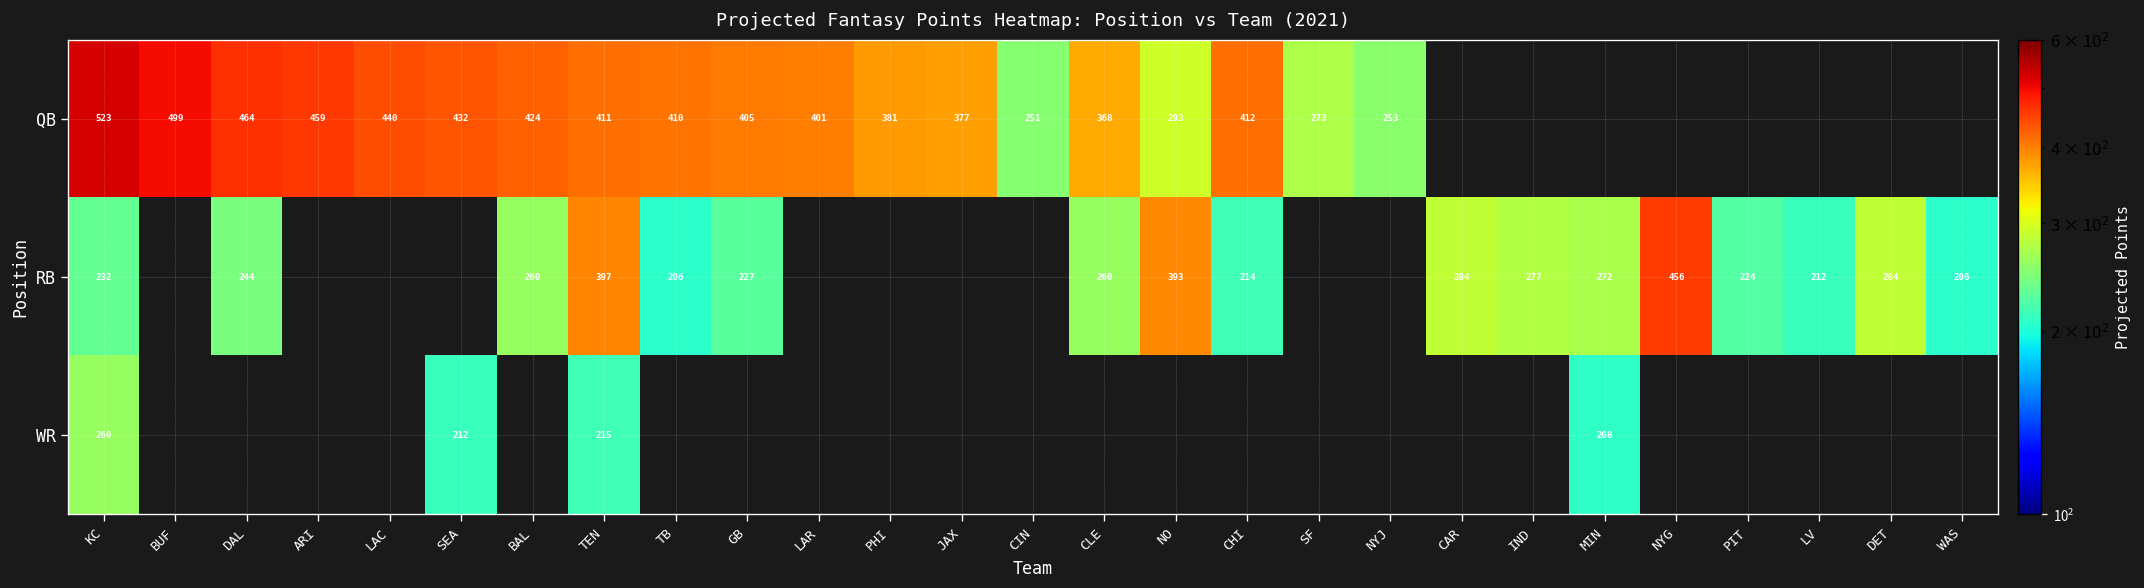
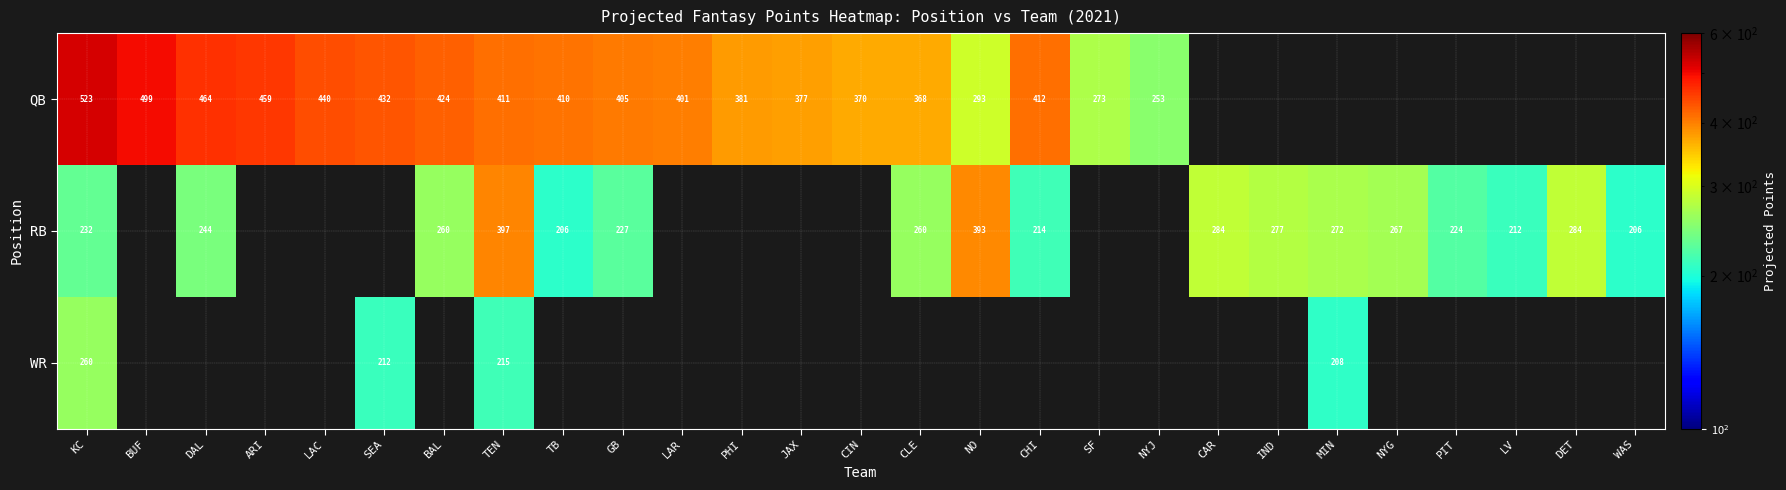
  {
    "QB": {
      "KC": 523,
      "BUF": 499,
      "DAL": 464,
      "ARI": 459,
      "LAC": 440,
      "SEA": 432,
      "BAL": 424,
      "TEN": 411,
      "TB": 410,
      "GB": 405,
      "LAR": 401,
      "PHI": 381,
      "JAX": 377,
-     "CIN": 251,
+     "CIN": 370,
      "CLE": 368,
      "NO": 293,
      "CHI": 412,
      "SF": 273,
      "NYJ": 253
    },
    "RB": {
      "KC": 232,
      "DAL": 244,
      "BAL": 260,
      "TEN": 397,
      "TB": 206,
      "GB": 227,
      "CLE": 260,
      "NO": 393,
      "CHI": 214,
      "CAR": 284,
      "IND": 277,
      "MIN": 272,
-     "NYG": 456,
+     "NYG": 267,
      "PIT": 224,
      "LV": 212,
      "DET": 284,
      "WAS": 206
    },
    "WR": {
      "KC": 260,
      "SEA": 212,
      "TEN": 215,
      "MIN": 208
    }
  }
